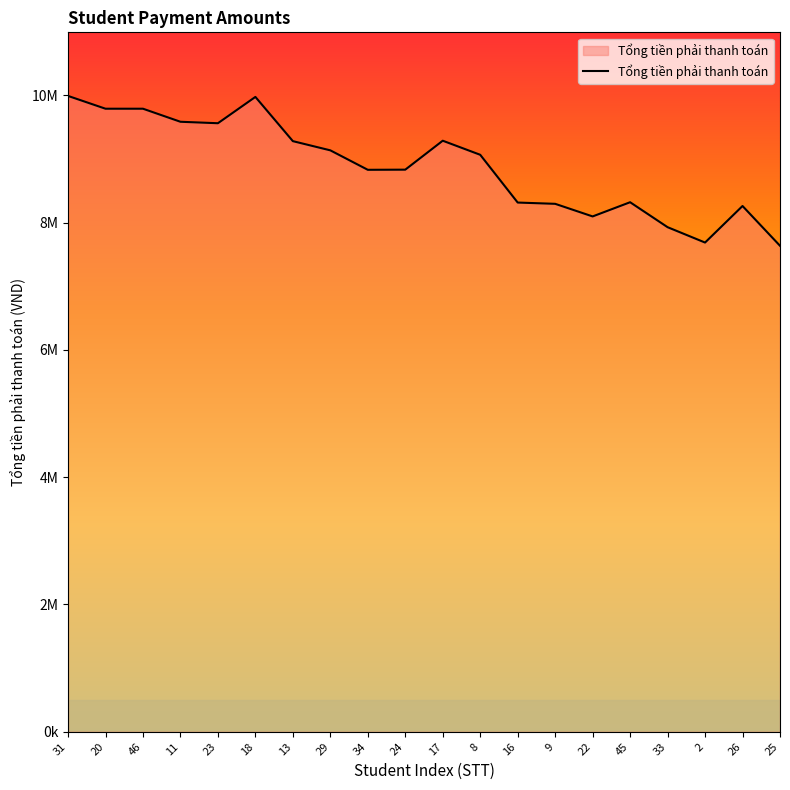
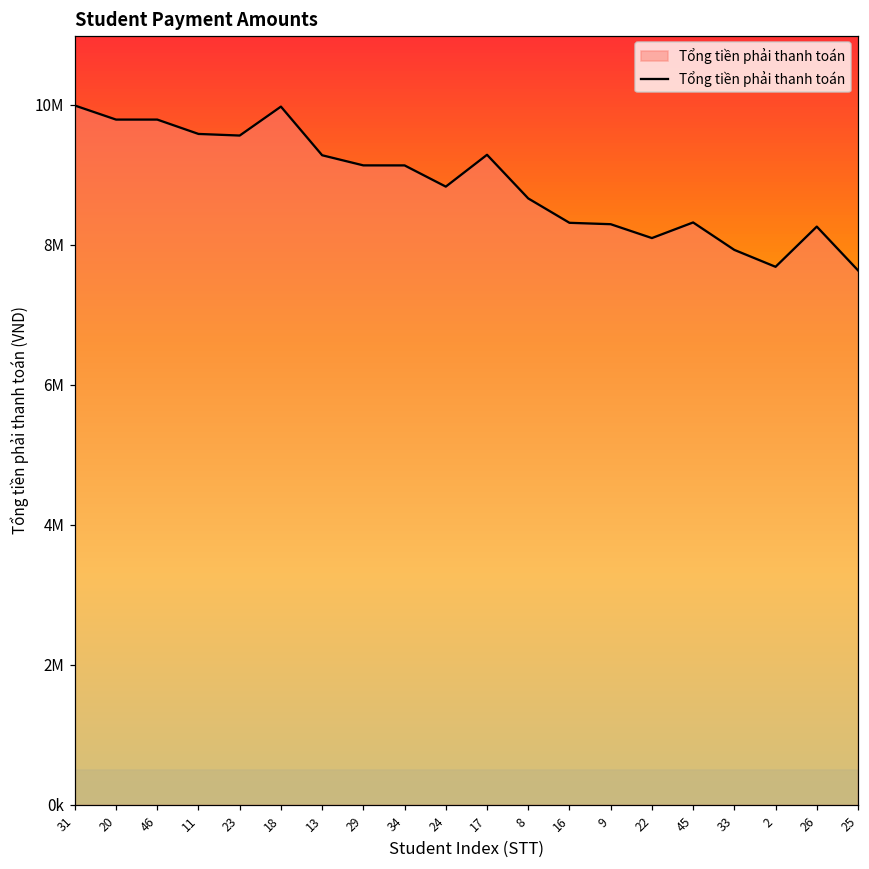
  {
    "31": 10000000,
    "20": 9800000,
    "46": 9800000,
    "11": 9600000,
    "23": 9600000,
    "18": 10000000,
    "13": 9300000,
    "29": 9100000,
-   "34": 8800000,
+   "34": 9100000,
    "24": 8800000,
    "17": 9300000,
-   "8": 9100000,
+   "8": 8700000,
    "16": 8300000,
    "9": 8300000,
    "22": 8100000,
    "45": 8300000,
    "33": 7900000,
    "2": 7700000,
    "26": 8300000,
    "25": 7600000
  }
